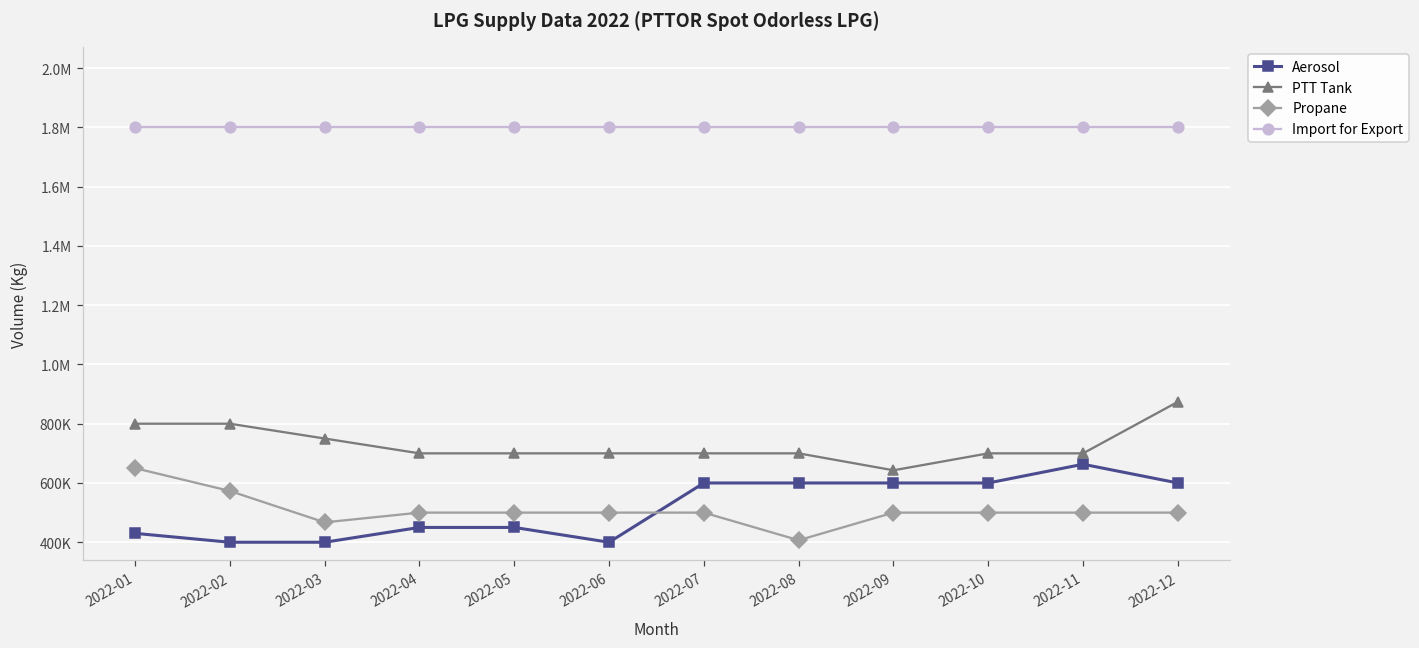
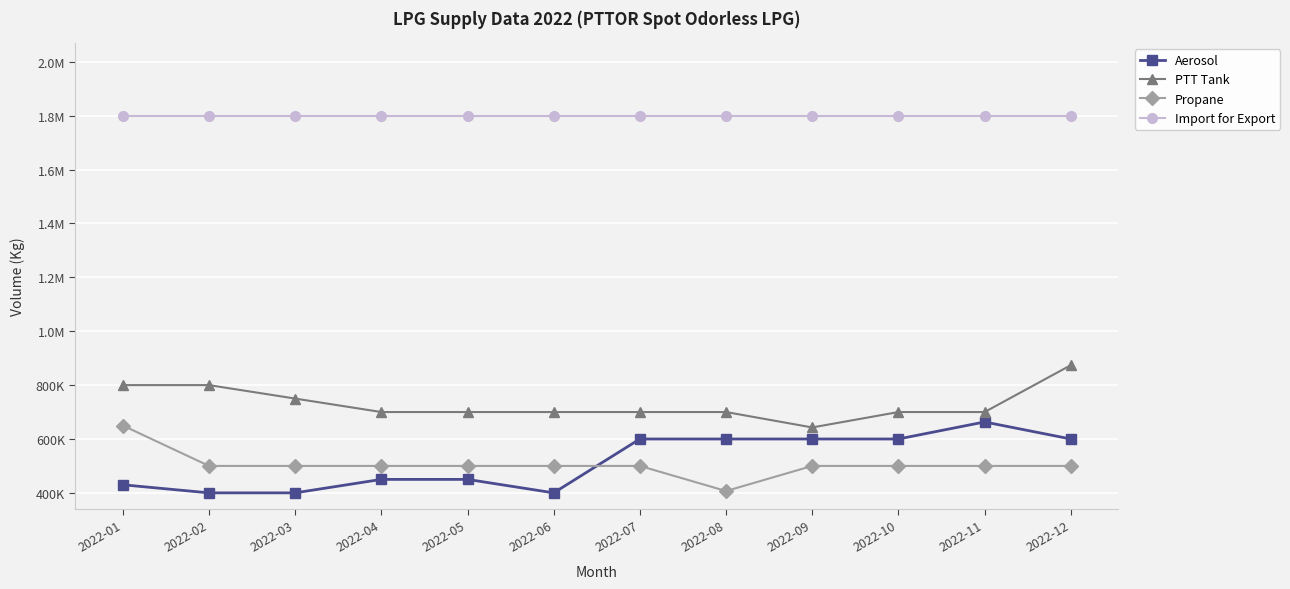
  {
    "Aerosol": {
      "2022-01": 430000,
      "2022-02": 400000,
      "2022-03": 400000,
      "2022-04": 450000,
      "2022-05": 450000,
      "2022-06": 400000,
      "2022-07": 600000,
      "2022-08": 600000,
      "2022-09": 600000,
      "2022-10": 600000,
      "2022-11": 660000,
      "2022-12": 600000
    },
    "PTT Tank": {
      "2022-01": 800000,
      "2022-02": 800000,
      "2022-03": 750000,
      "2022-04": 700000,
      "2022-05": 700000,
      "2022-06": 700000,
      "2022-07": 700000,
      "2022-08": 700000,
      "2022-09": 640000,
      "2022-10": 700000,
      "2022-11": 700000,
      "2022-12": 870000
    },
    "Propane": {
      "2022-01": 650000,
-     "2022-02": 570000,
-     "2022-03": 470000,
+     "2022-02": 500000,
+     "2022-03": 500000,
      "2022-04": 500000,
      "2022-05": 500000,
      "2022-06": 500000,
      "2022-07": 500000,
      "2022-08": 410000,
      "2022-09": 500000,
      "2022-10": 500000,
      "2022-11": 500000,
      "2022-12": 500000
    },
    "Import for Export": {
      "2022-01": 1800000,
      "2022-02": 1800000,
      "2022-03": 1800000,
      "2022-04": 1800000,
      "2022-05": 1800000,
      "2022-06": 1800000,
      "2022-07": 1800000,
      "2022-08": 1800000,
      "2022-09": 1800000,
      "2022-10": 1800000,
      "2022-11": 1800000,
      "2022-12": 1800000
    }
  }
